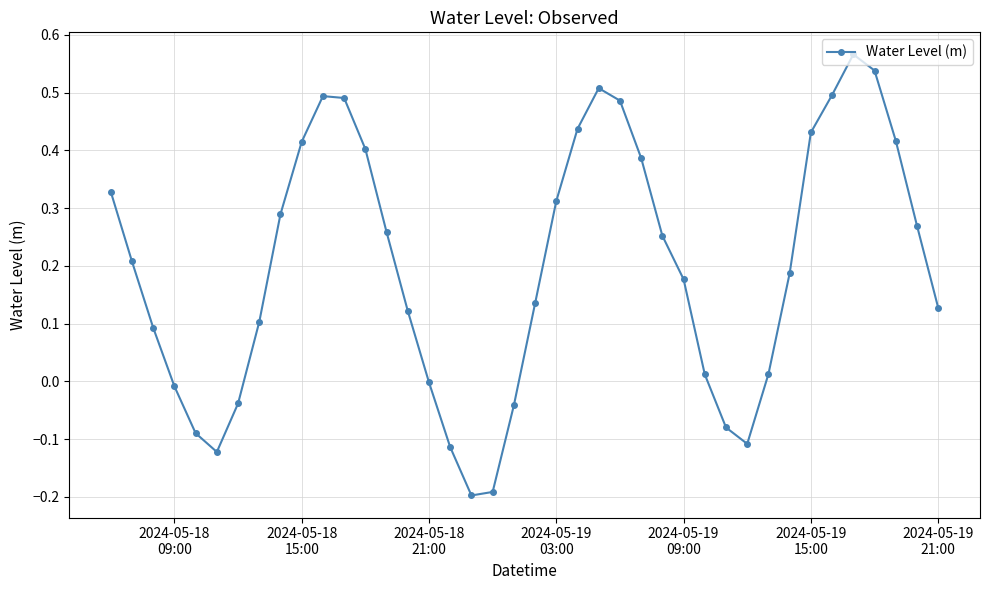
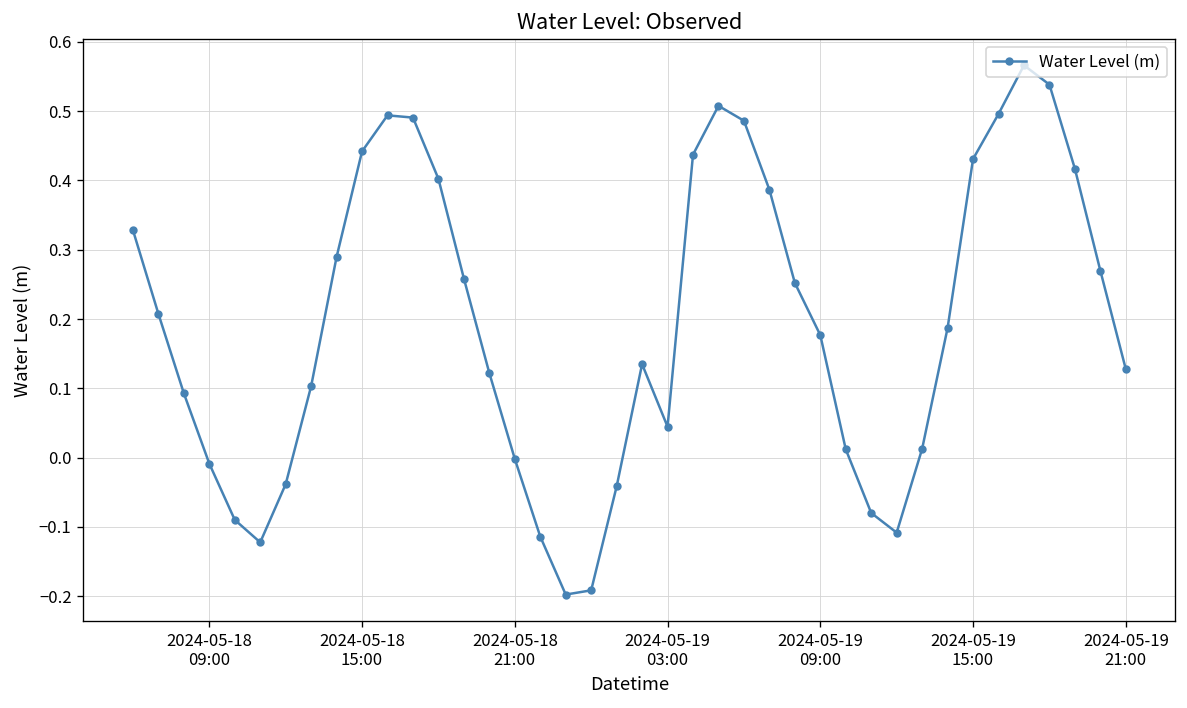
  {
    "2024-05-18 09:00": -0.01,
-   "2024-05-18 15:00": 0.41,
+   "2024-05-18 15:00": 0.44,
    "2024-05-18 21:00": 0.00,
-   "2024-05-19 03:00": 0.31,
+   "2024-05-19 03:00": 0.04,
    "2024-05-19 09:00": 0.18,
    "2024-05-19 15:00": 0.43,
    "2024-05-19 21:00": 0.13
  }
